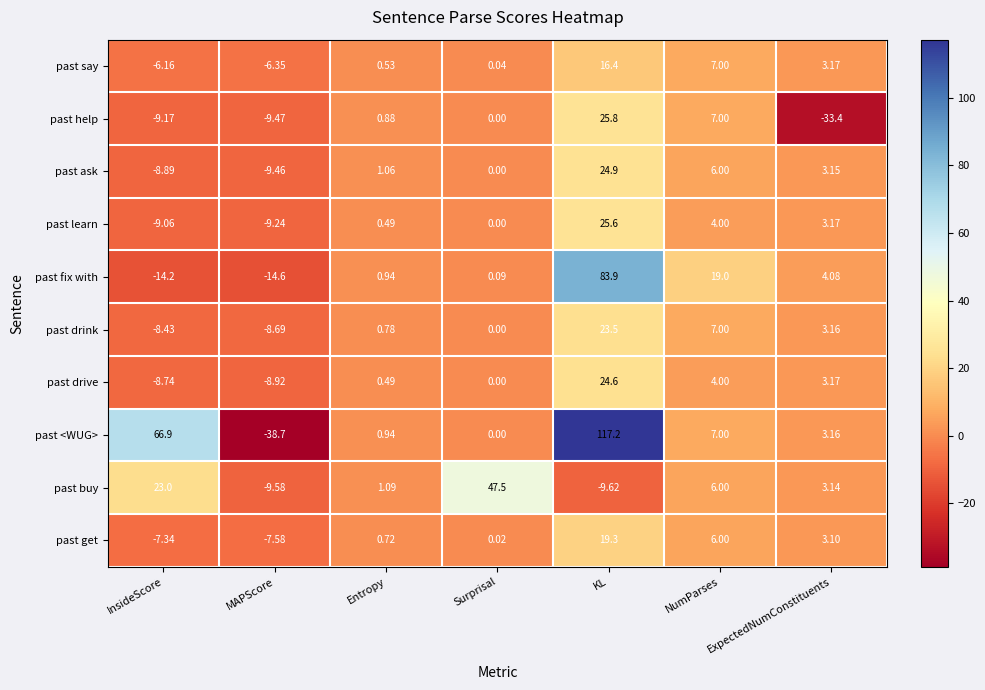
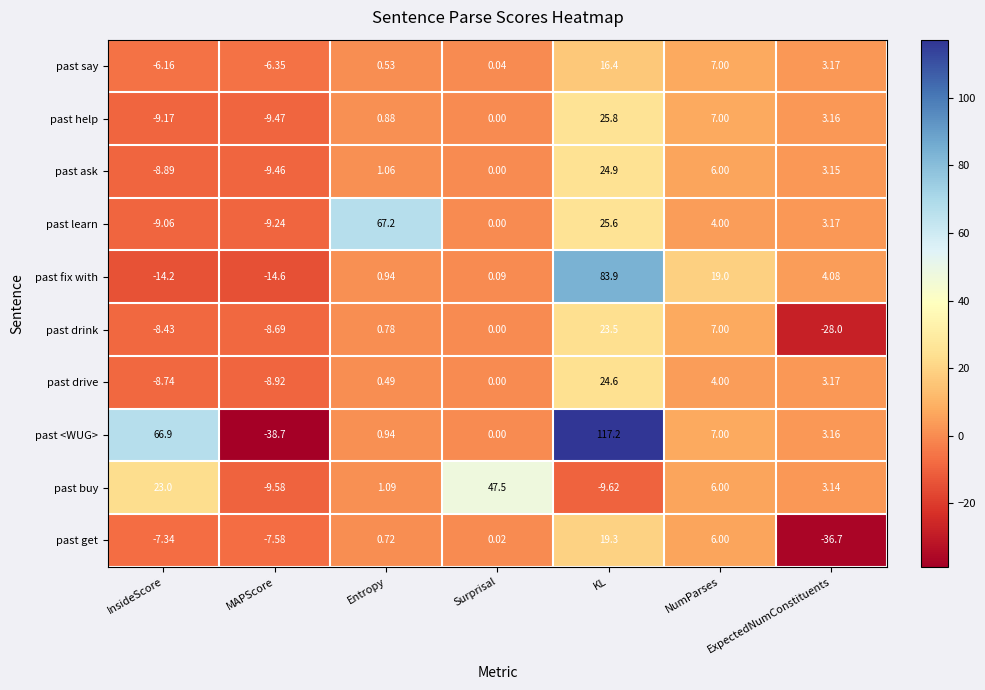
  {
    "past say": {
      "InsideScore": -6.16,
      "MAPScore": -6.35,
      "Entropy": 0.53,
      "Surprisal": 0.04,
      "KL": 16.4,
      "NumParses": 7.00,
      "ExpectedNumConstituents": 3.17
    },
    "past help": {
      "InsideScore": -9.17,
      "MAPScore": -9.47,
      "Entropy": 0.88,
      "Surprisal": 0.00,
      "KL": 25.8,
      "NumParses": 7.00,
-     "ExpectedNumConstituents": -33.4
+     "ExpectedNumConstituents": 3.16
    },
    "past ask": {
      "InsideScore": -8.89,
      "MAPScore": -9.46,
      "Entropy": 1.06,
      "Surprisal": 0.00,
      "KL": 24.9,
      "NumParses": 6.00,
      "ExpectedNumConstituents": 3.15
    },
    "past learn": {
      "InsideScore": -9.06,
      "MAPScore": -9.24,
-     "Entropy": 0.49,
+     "Entropy": 67.2,
      "Surprisal": 0.00,
      "KL": 25.6,
      "NumParses": 4.00,
      "ExpectedNumConstituents": 3.17
    },
    "past fix with": {
      "InsideScore": -14.2,
      "MAPScore": -14.6,
      "Entropy": 0.94,
      "Surprisal": 0.09,
      "KL": 83.9,
      "NumParses": 19.0,
      "ExpectedNumConstituents": 4.08
    },
    "past drink": {
      "InsideScore": -8.43,
      "MAPScore": -8.69,
      "Entropy": 0.78,
      "Surprisal": 0.00,
      "KL": 23.5,
      "NumParses": 7.00,
-     "ExpectedNumConstituents": 3.16
+     "ExpectedNumConstituents": -28.0
    },
    "past drive": {
      "InsideScore": -8.74,
      "MAPScore": -8.92,
      "Entropy": 0.49,
      "Surprisal": 0.00,
      "KL": 24.6,
      "NumParses": 4.00,
      "ExpectedNumConstituents": 3.17
    },
    "past <WUG>": {
      "InsideScore": 66.9,
      "MAPScore": -38.7,
      "Entropy": 0.94,
      "Surprisal": 0.00,
      "KL": 117.2,
      "NumParses": 7.00,
      "ExpectedNumConstituents": 3.16
    },
    "past buy": {
      "InsideScore": 23.0,
      "MAPScore": -9.58,
      "Entropy": 1.09,
      "Surprisal": 47.5,
      "KL": -9.62,
      "NumParses": 6.00,
      "ExpectedNumConstituents": 3.14
    },
    "past get": {
      "InsideScore": -7.34,
      "MAPScore": -7.58,
      "Entropy": 0.72,
      "Surprisal": 0.02,
      "KL": 19.3,
      "NumParses": 6.00,
-     "ExpectedNumConstituents": 3.10
+     "ExpectedNumConstituents": -36.7
    }
  }
